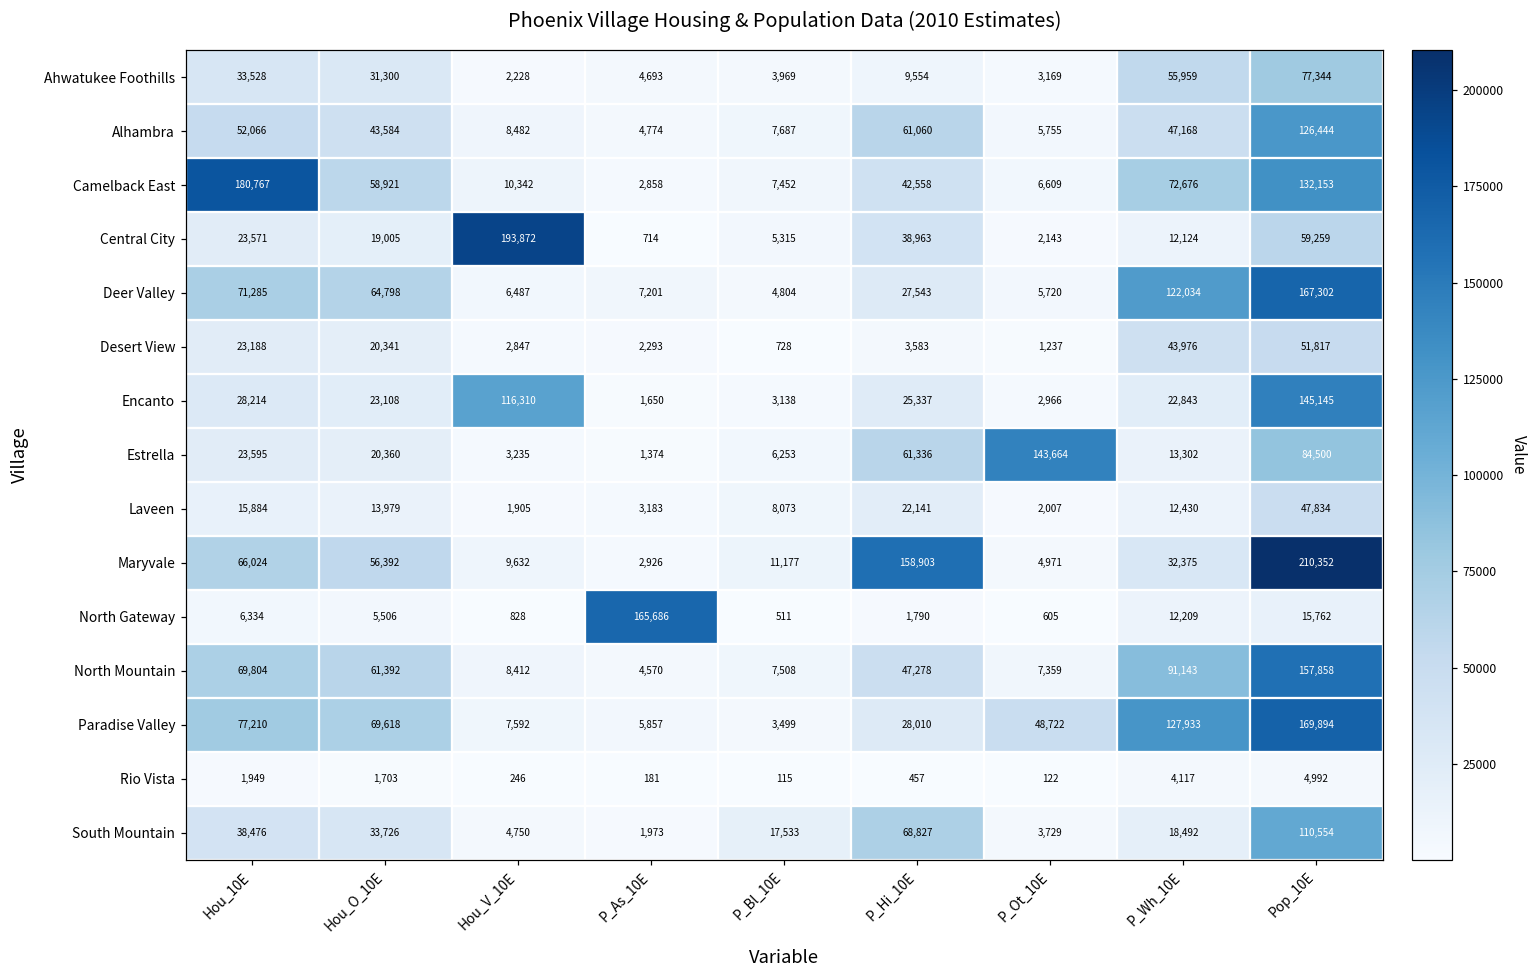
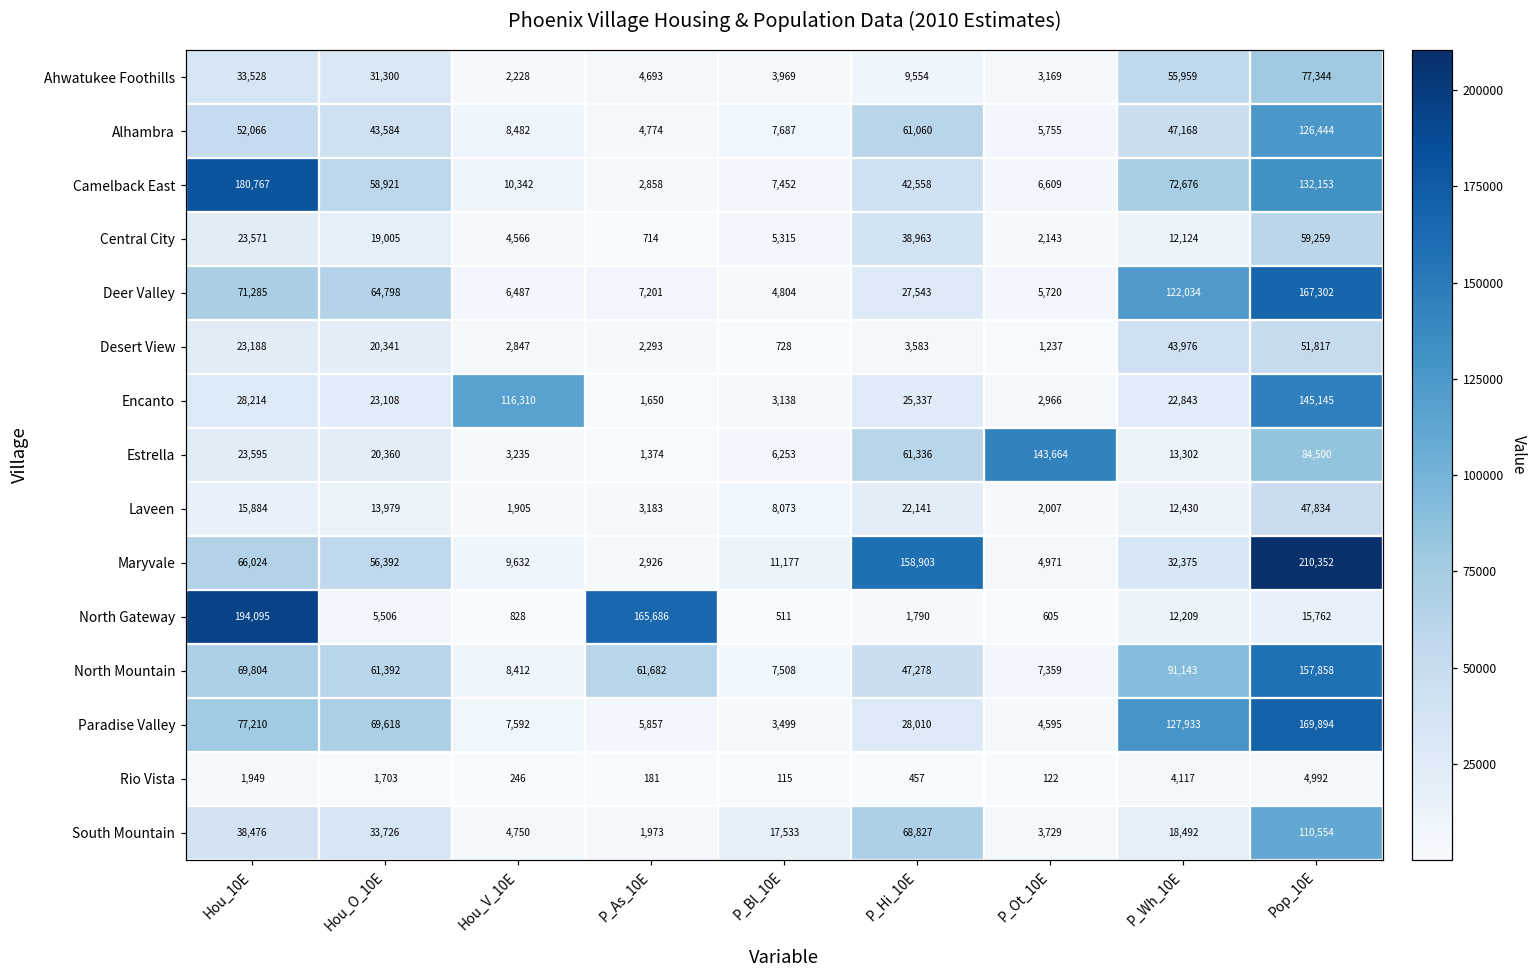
  {
    "Ahwatukee Foothills": {
      "Hou_10E": "33,528",
      "Hou_O_10E": "31,300",
      "Hou_V_10E": "2,228",
      "P_As_10E": "4,693",
      "P_Bl_10E": "3,969",
      "P_Hi_10E": "9,554",
      "P_Ot_10E": "3,169",
      "P_Wh_10E": "55,959",
      "Pop_10E": "77,344"
    },
    "Alhambra": {
      "Hou_10E": "52,066",
      "Hou_O_10E": "43,584",
      "Hou_V_10E": "8,482",
      "P_As_10E": "4,774",
      "P_Bl_10E": "7,687",
      "P_Hi_10E": "61,060",
      "P_Ot_10E": "5,755",
      "P_Wh_10E": "47,168",
      "Pop_10E": "126,444"
    },
    "Camelback East": {
      "Hou_10E": "180,767",
      "Hou_O_10E": "58,921",
      "Hou_V_10E": "10,342",
      "P_As_10E": "2,858",
      "P_Bl_10E": "7,452",
      "P_Hi_10E": "42,558",
      "P_Ot_10E": "6,609",
      "P_Wh_10E": "72,676",
      "Pop_10E": "132,153"
    },
    "Central City": {
      "Hou_10E": "23,571",
      "Hou_O_10E": "19,005",
-     "Hou_V_10E": "193,872",
+     "Hou_V_10E": "4,566",
      "P_As_10E": "714",
      "P_Bl_10E": "5,315",
      "P_Hi_10E": "38,963",
      "P_Ot_10E": "2,143",
      "P_Wh_10E": "12,124",
      "Pop_10E": "59,259"
    },
    "Deer Valley": {
      "Hou_10E": "71,285",
      "Hou_O_10E": "64,798",
      "Hou_V_10E": "6,487",
      "P_As_10E": "7,201",
      "P_Bl_10E": "4,804",
      "P_Hi_10E": "27,543",
      "P_Ot_10E": "5,720",
      "P_Wh_10E": "122,034",
      "Pop_10E": "167,302"
    },
    "Desert View": {
      "Hou_10E": "23,188",
      "Hou_O_10E": "20,341",
      "Hou_V_10E": "2,847",
      "P_As_10E": "2,293",
      "P_Bl_10E": "728",
      "P_Hi_10E": "3,583",
      "P_Ot_10E": "1,237",
      "P_Wh_10E": "43,976",
      "Pop_10E": "51,817"
    },
    "Encanto": {
      "Hou_10E": "28,214",
      "Hou_O_10E": "23,108",
      "Hou_V_10E": "116,310",
      "P_As_10E": "1,650",
      "P_Bl_10E": "3,138",
      "P_Hi_10E": "25,337",
      "P_Ot_10E": "2,966",
      "P_Wh_10E": "22,843",
      "Pop_10E": "145,145"
    },
    "Estrella": {
      "Hou_10E": "23,595",
      "Hou_O_10E": "20,360",
      "Hou_V_10E": "3,235",
      "P_As_10E": "1,374",
      "P_Bl_10E": "6,253",
      "P_Hi_10E": "61,336",
      "P_Ot_10E": "143,664",
      "P_Wh_10E": "13,302",
      "Pop_10E": "84,500"
    },
    "Laveen": {
      "Hou_10E": "15,884",
      "Hou_O_10E": "13,979",
      "Hou_V_10E": "1,905",
      "P_As_10E": "3,183",
      "P_Bl_10E": "8,073",
      "P_Hi_10E": "22,141",
      "P_Ot_10E": "2,007",
      "P_Wh_10E": "12,430",
      "Pop_10E": "47,834"
    },
    "Maryvale": {
      "Hou_10E": "66,024",
      "Hou_O_10E": "56,392",
      "Hou_V_10E": "9,632",
      "P_As_10E": "2,926",
      "P_Bl_10E": "11,177",
      "P_Hi_10E": "158,903",
      "P_Ot_10E": "4,971",
      "P_Wh_10E": "32,375",
      "Pop_10E": "210,352"
    },
    "North Gateway": {
-     "Hou_10E": "6,334",
+     "Hou_10E": "194,095",
      "Hou_O_10E": "5,506",
      "Hou_V_10E": "828",
      "P_As_10E": "165,686",
      "P_Bl_10E": "511",
      "P_Hi_10E": "1,790",
      "P_Ot_10E": "605",
      "P_Wh_10E": "12,209",
      "Pop_10E": "15,762"
    },
    "North Mountain": {
      "Hou_10E": "69,804",
      "Hou_O_10E": "61,392",
      "Hou_V_10E": "8,412",
-     "P_As_10E": "4,570",
+     "P_As_10E": "61,682",
      "P_Bl_10E": "7,508",
      "P_Hi_10E": "47,278",
      "P_Ot_10E": "7,359",
      "P_Wh_10E": "91,143",
      "Pop_10E": "157,858"
    },
    "Paradise Valley": {
      "Hou_10E": "77,210",
      "Hou_O_10E": "69,618",
      "Hou_V_10E": "7,592",
      "P_As_10E": "5,857",
      "P_Bl_10E": "3,499",
      "P_Hi_10E": "28,010",
-     "P_Ot_10E": "48,722",
+     "P_Ot_10E": "4,595",
      "P_Wh_10E": "127,933",
      "Pop_10E": "169,894"
    },
    "Rio Vista": {
      "Hou_10E": "1,949",
      "Hou_O_10E": "1,703",
      "Hou_V_10E": "246",
      "P_As_10E": "181",
      "P_Bl_10E": "115",
      "P_Hi_10E": "457",
      "P_Ot_10E": "122",
      "P_Wh_10E": "4,117",
      "Pop_10E": "4,992"
    },
    "South Mountain": {
      "Hou_10E": "38,476",
      "Hou_O_10E": "33,726",
      "Hou_V_10E": "4,750",
      "P_As_10E": "1,973",
      "P_Bl_10E": "17,533",
      "P_Hi_10E": "68,827",
      "P_Ot_10E": "3,729",
      "P_Wh_10E": "18,492",
      "Pop_10E": "110,554"
    }
  }
